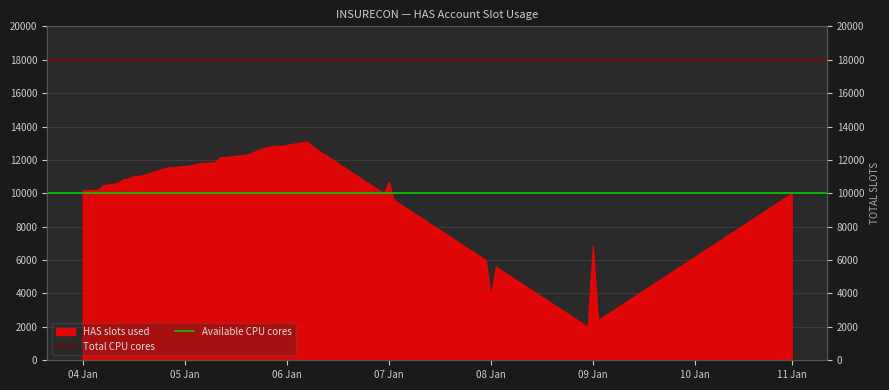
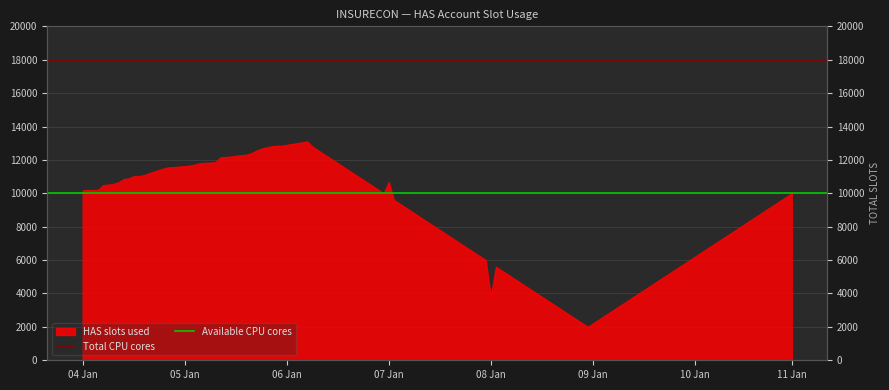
  {
    "04 Jan": 10200,
    "05 Jan": 11600,
    "06 Jan": 12900,
    "07 Jan": 10700,
    "08 Jan": 3800,
-   "09 Jan": 6800,
+   "09 Jan": 2200,
    "10 Jan": 6200,
    "11 Jan": 10000
  }
